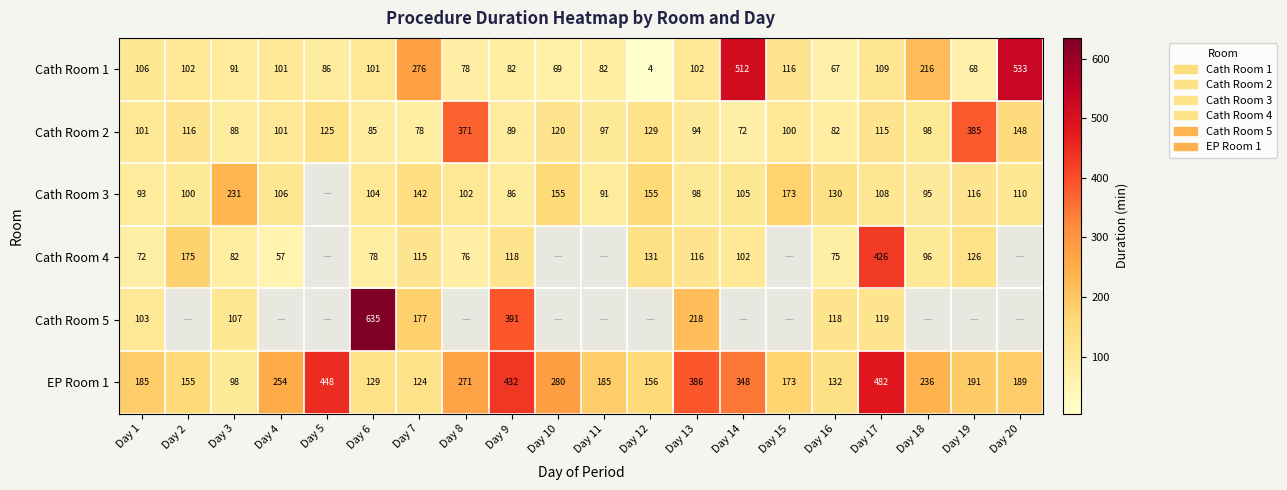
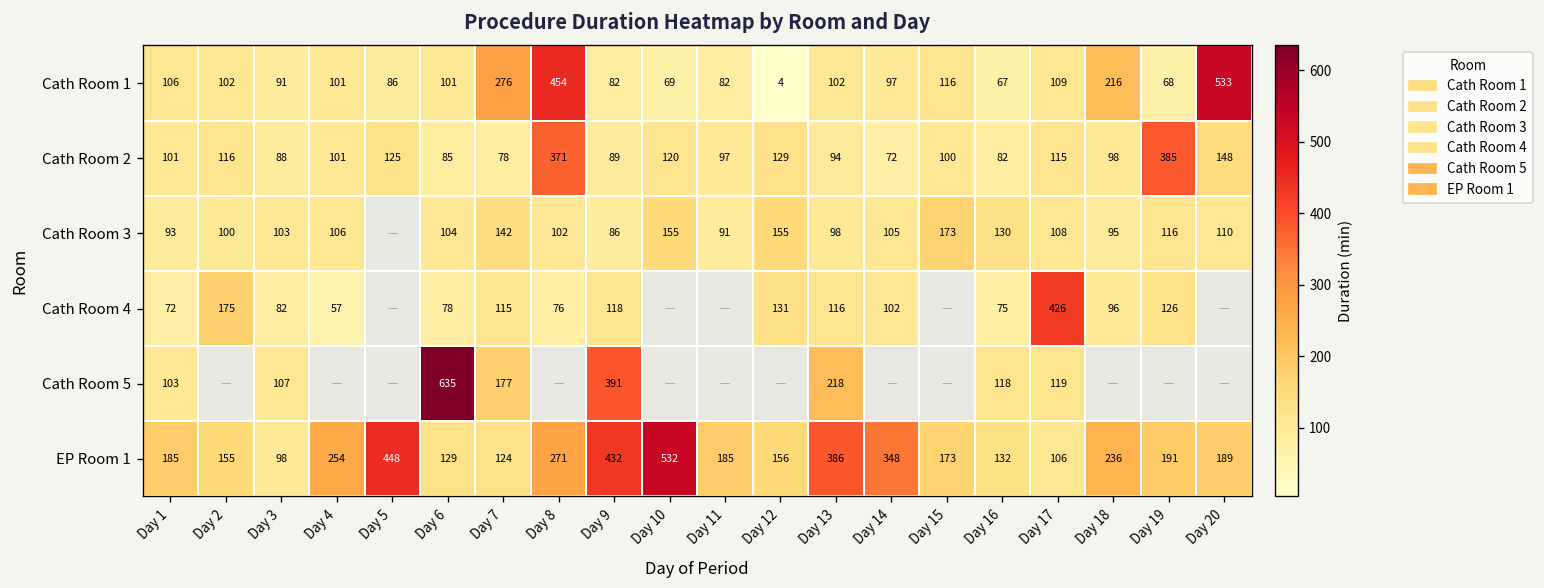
  {
    "Cath Room 1": {
      "Day 1": 106,
      "Day 2": 102,
      "Day 3": 91,
      "Day 4": 101,
      "Day 5": 86,
      "Day 6": 101,
      "Day 7": 276,
-     "Day 8": 78,
+     "Day 8": 454,
      "Day 9": 82,
      "Day 10": 69,
      "Day 11": 82,
      "Day 12": 4,
      "Day 13": 102,
-     "Day 14": 512,
+     "Day 14": 97,
      "Day 15": 116,
      "Day 16": 67,
      "Day 17": 109,
      "Day 18": 216,
      "Day 19": 68,
      "Day 20": 533
    },
    "Cath Room 2": {
      "Day 1": 101,
      "Day 2": 116,
      "Day 3": 88,
      "Day 4": 101,
      "Day 5": 125,
      "Day 6": 85,
      "Day 7": 78,
      "Day 8": 371,
      "Day 9": 89,
      "Day 10": 120,
      "Day 11": 97,
      "Day 12": 129,
      "Day 13": 94,
      "Day 14": 72,
      "Day 15": 100,
      "Day 16": 82,
      "Day 17": 115,
      "Day 18": 98,
      "Day 19": 385,
      "Day 20": 148
    },
    "Cath Room 3": {
      "Day 1": 93,
      "Day 2": 100,
-     "Day 3": 231,
+     "Day 3": 103,
      "Day 4": 106,
      "Day 6": 104,
      "Day 7": 142,
      "Day 8": 102,
      "Day 9": 86,
      "Day 10": 155,
      "Day 11": 91,
      "Day 12": 155,
      "Day 13": 98,
      "Day 14": 105,
      "Day 15": 173,
      "Day 16": 130,
      "Day 17": 108,
      "Day 18": 95,
      "Day 19": 116,
      "Day 20": 110
    },
    "Cath Room 4": {
      "Day 1": 72,
      "Day 2": 175,
      "Day 3": 82,
      "Day 4": 57,
      "Day 6": 78,
      "Day 7": 115,
      "Day 8": 76,
      "Day 9": 118,
      "Day 12": 131,
      "Day 13": 116,
      "Day 14": 102,
      "Day 16": 75,
      "Day 17": 426,
      "Day 18": 96,
      "Day 19": 126
    },
    "Cath Room 5": {
      "Day 1": 103,
      "Day 3": 107,
      "Day 6": 635,
      "Day 7": 177,
      "Day 9": 391,
      "Day 13": 218,
      "Day 16": 118,
      "Day 17": 119
    },
    "EP Room 1": {
      "Day 1": 185,
      "Day 2": 155,
      "Day 3": 98,
      "Day 4": 254,
      "Day 5": 448,
      "Day 6": 129,
      "Day 7": 124,
      "Day 8": 271,
      "Day 9": 432,
-     "Day 10": 280,
+     "Day 10": 532,
      "Day 11": 185,
      "Day 12": 156,
      "Day 13": 386,
      "Day 14": 348,
      "Day 15": 173,
      "Day 16": 132,
-     "Day 17": 482,
+     "Day 17": 106,
      "Day 18": 236,
      "Day 19": 191,
      "Day 20": 189
    }
  }
